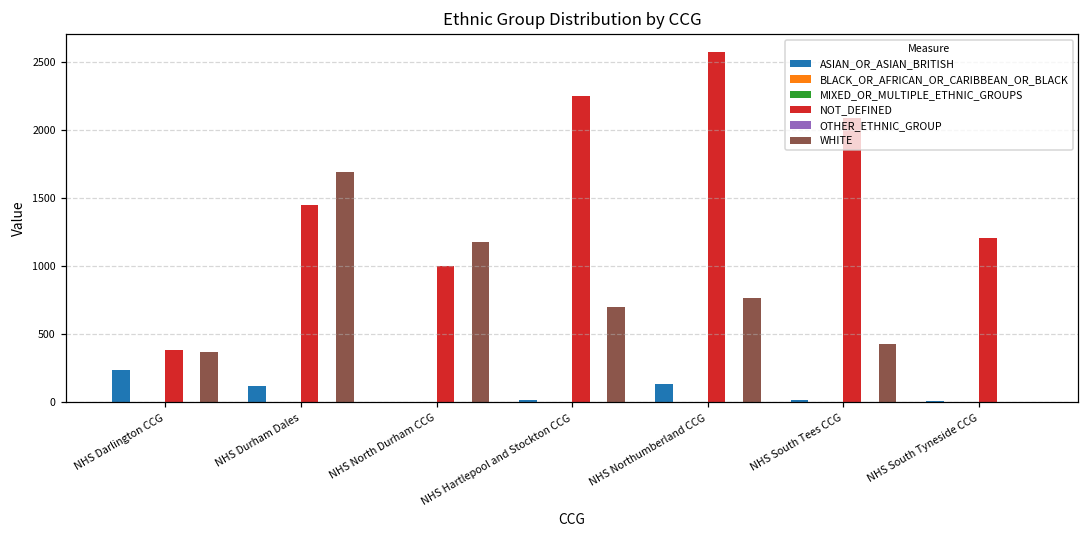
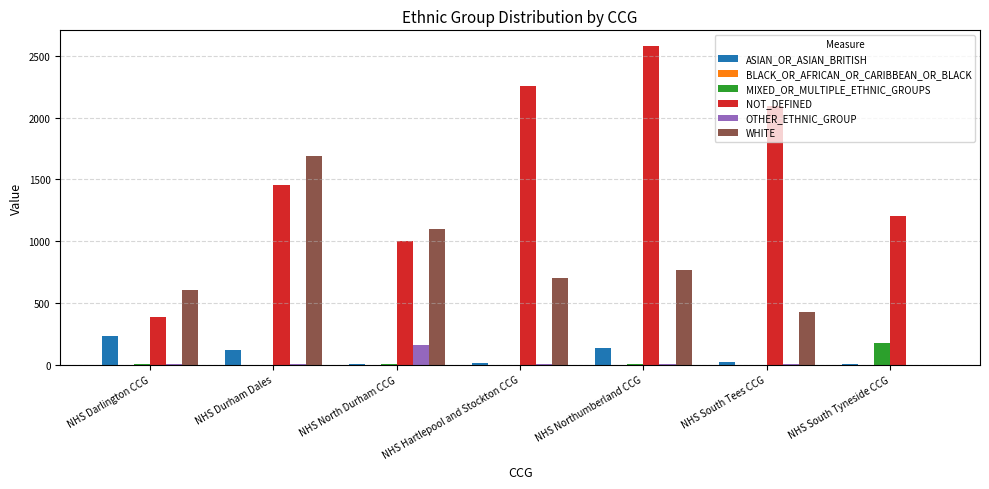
  {
    "ASIAN_OR_ASIAN_BRITISH": {
      "NHS Darlington CCG": 240,
      "NHS Durham Dales": 120,
      "NHS Northumberland CCG": 130
    },
    "BLACK_OR_AFRICAN_OR_CARIBBEAN_OR_BLACK": {
      "NHS Darlington CCG": 0,
      "NHS Durham Dales": 0,
      "NHS North Durham CCG": 0,
      "NHS Hartlepool and Stockton CCG": 0,
      "NHS Northumberland CCG": 0,
      "NHS South Tees CCG": 0,
      "NHS South Tyneside CCG": 0
    },
    "MIXED_OR_MULTIPLE_ETHNIC_GROUPS": {
      "NHS Durham Dales": 0,
      "NHS Hartlepool and Stockton CCG": 0,
      "NHS South Tees CCG": 0,
-     "NHS South Tyneside CCG": 0
+     "NHS South Tyneside CCG": 180
    },
    "NOT_DEFINED": {
      "NHS Darlington CCG": 390,
      "NHS Durham Dales": 1450,
      "NHS North Durham CCG": 1000,
      "NHS Hartlepool and Stockton CCG": 2260,
      "NHS Northumberland CCG": 2580,
      "NHS South Tyneside CCG": 1210
    },
    "OTHER_ETHNIC_GROUP": {
-     "NHS North Durham CCG": 0,
+     "NHS North Durham CCG": 160,
      "NHS South Tyneside CCG": 0
    },
    "WHITE": {
-     "NHS Darlington CCG": 370,
+     "NHS Darlington CCG": 600,
      "NHS Durham Dales": 1690,
-     "NHS North Durham CCG": 1180,
+     "NHS North Durham CCG": 1100,
      "NHS Hartlepool and Stockton CCG": 700,
      "NHS Northumberland CCG": 770,
      "NHS South Tees CCG": 430,
      "NHS South Tyneside CCG": 0
    }
  }
